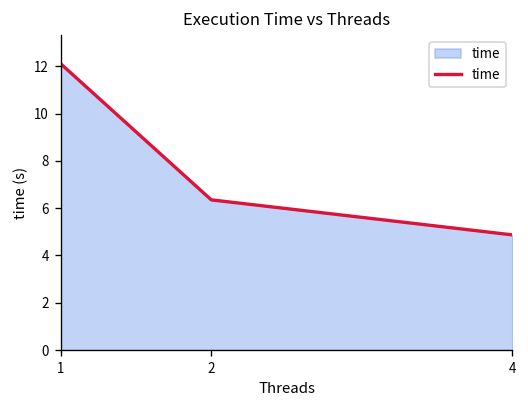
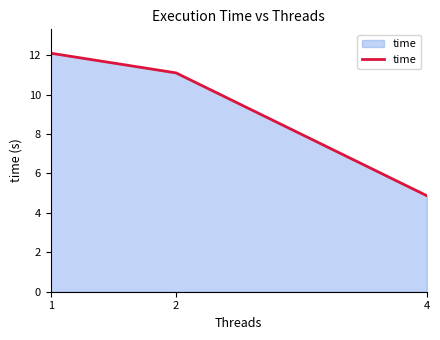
  {
    "1": 12.1,
-   "2": 6.4,
+   "2": 11.1,
    "4": 4.9
  }
